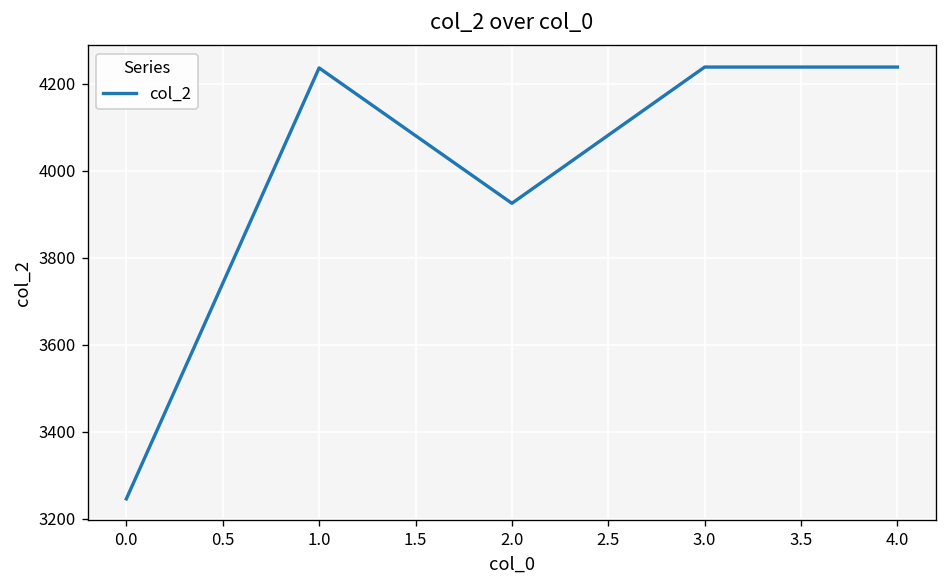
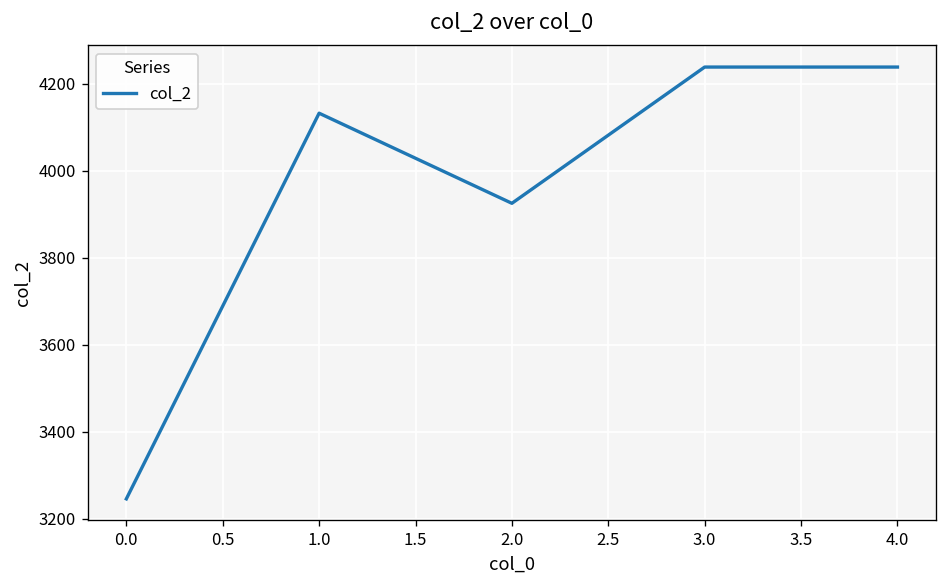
  {
    "0.0": 3250,
-   "1.0": 4240,
+   "1.0": 4130,
    "2.0": 3930,
    "3.0": 4240,
    "4.0": 4240
  }
